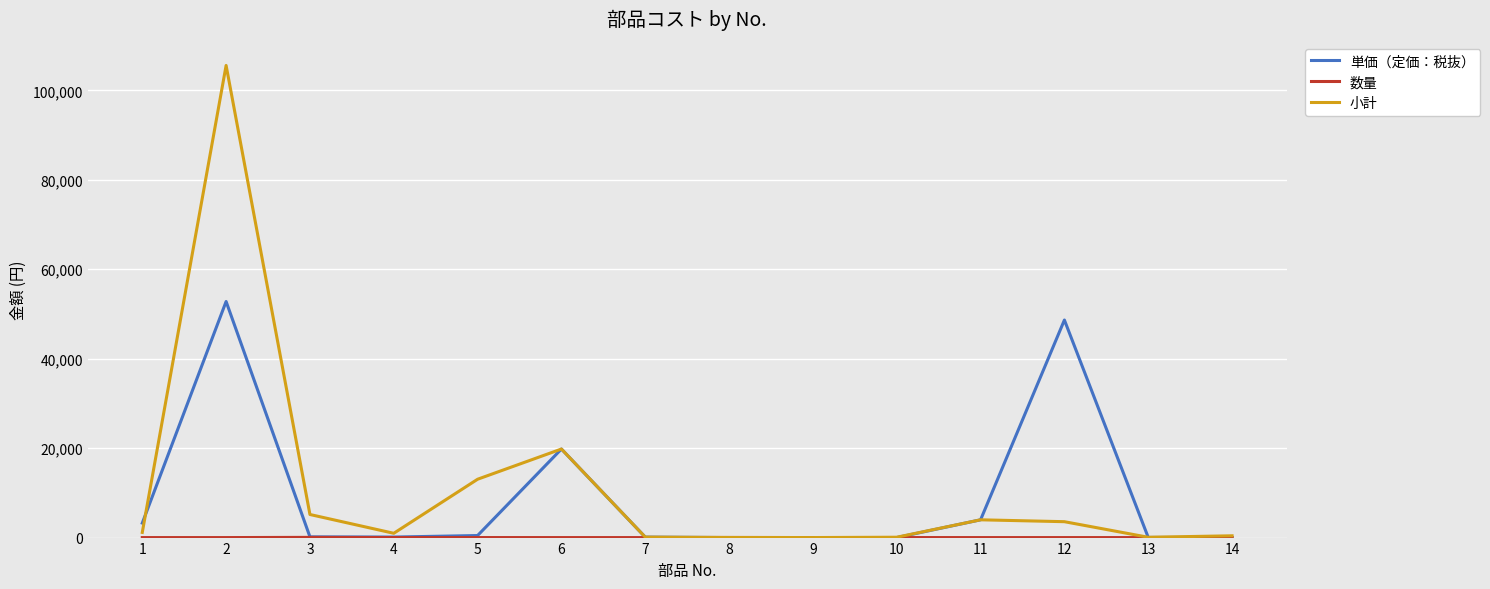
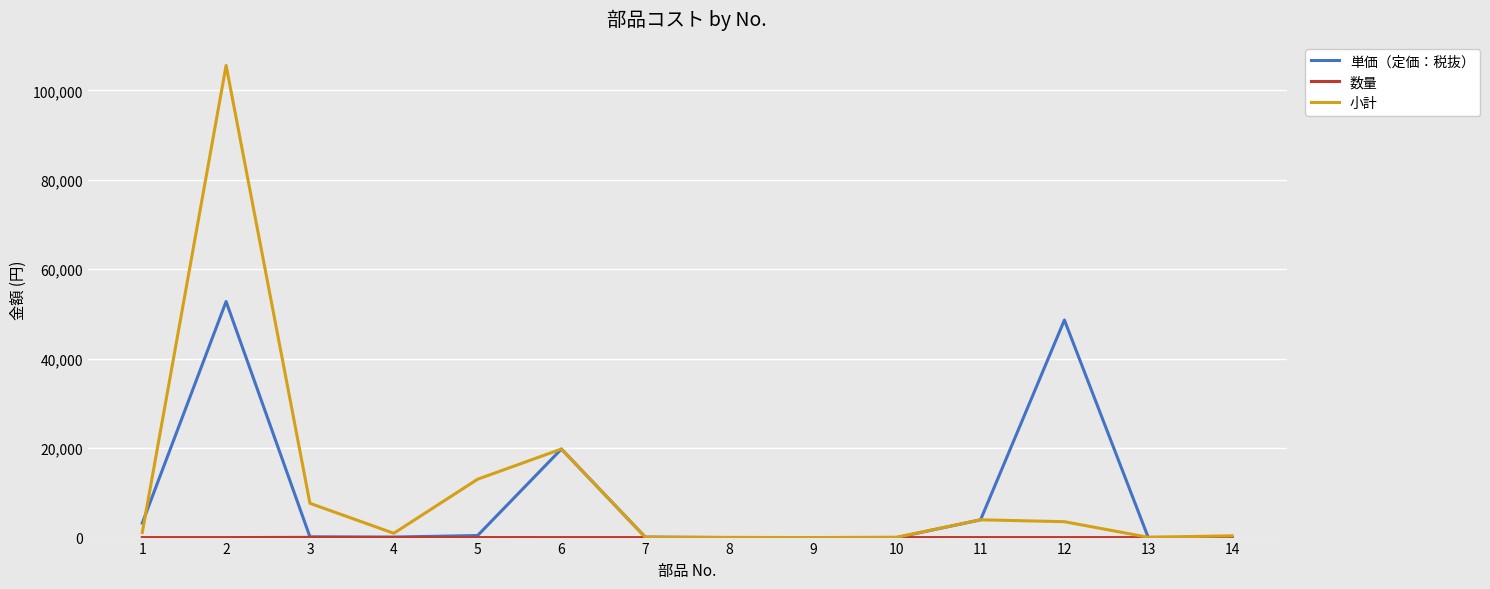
  {
    "単価（定価：税抜）": {
      "1": "3,000",
      "2": "53,000",
      "12": "49,000"
    },
    "数量": {
      "1": "0",
      "2": "0",
      "6": "0",
      "11": "0",
      "12": "0"
    },
    "小計": {
      "1": "1,000",
      "2": "106,000",
-     "3": "5,000",
+     "3": "8,000",
      "4": "1,000",
      "5": "13,000",
      "12": "4,000"
    }
  }
